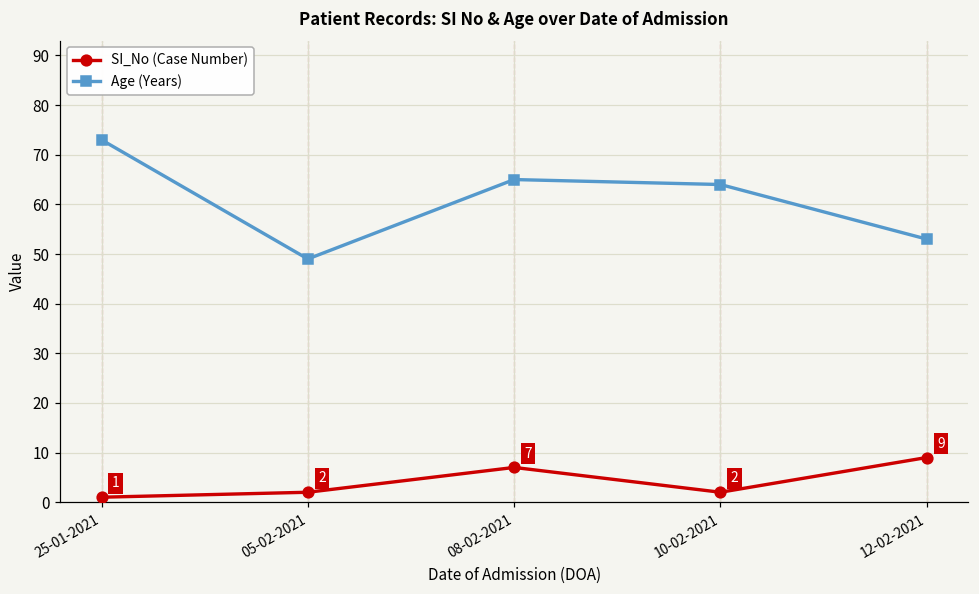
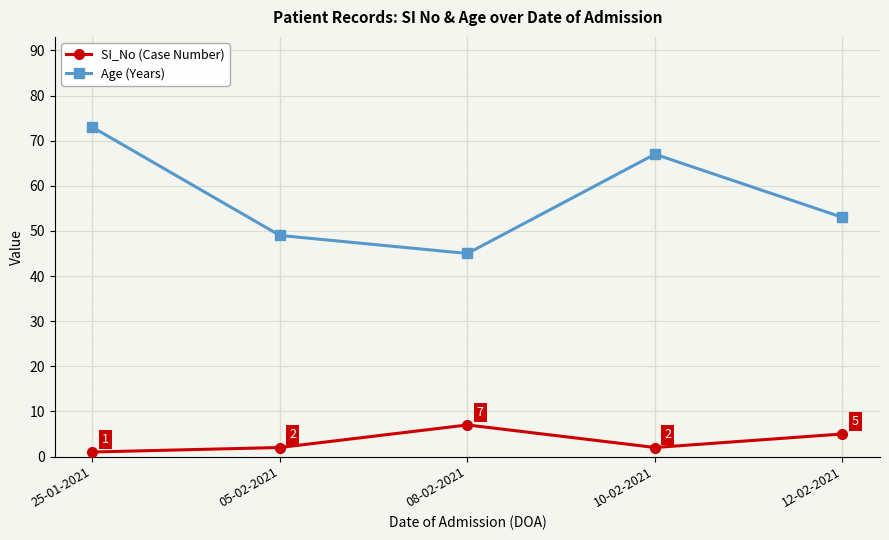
  {
    "SI_No (Case Number)": {
-     "12-02-2021": 9
+     "12-02-2021": 5
    },
    "Age (Years)": {
      "25-01-2021": 73,
      "05-02-2021": 49,
-     "08-02-2021": 65,
-     "10-02-2021": 64,
+     "08-02-2021": 45,
+     "10-02-2021": 67,
      "12-02-2021": 53
    }
  }
